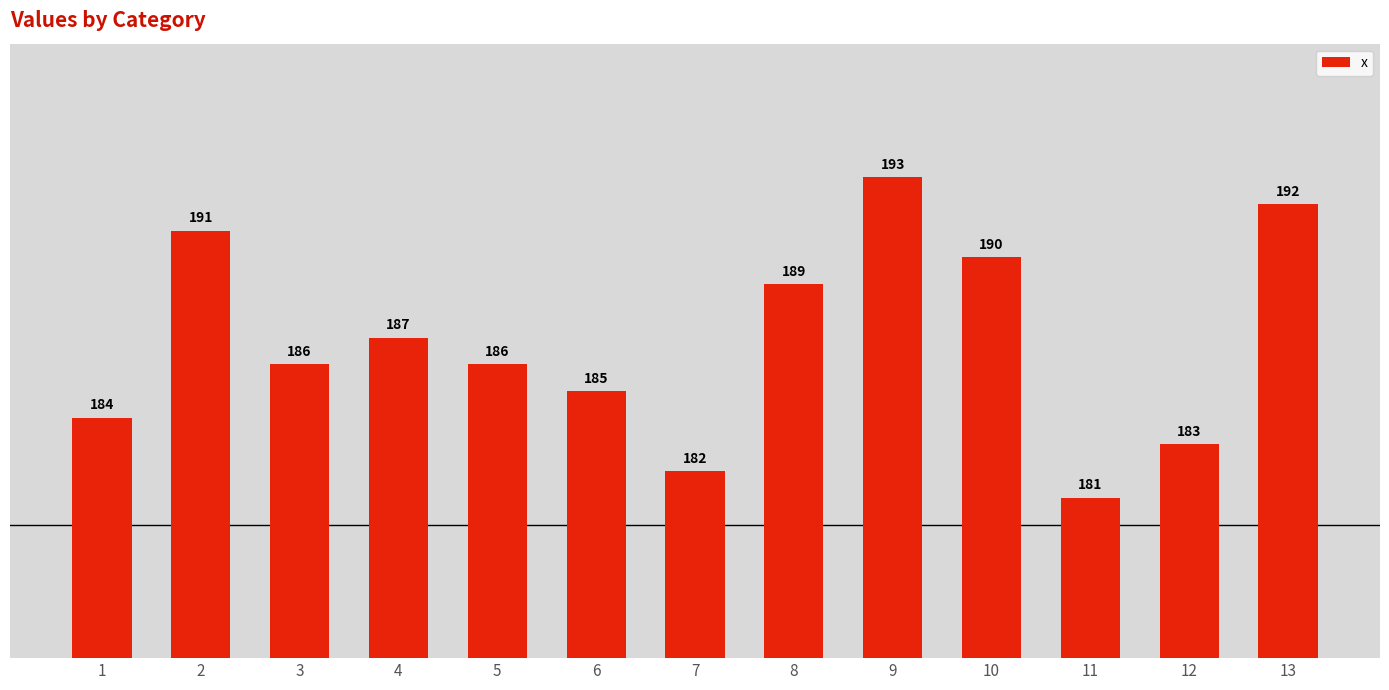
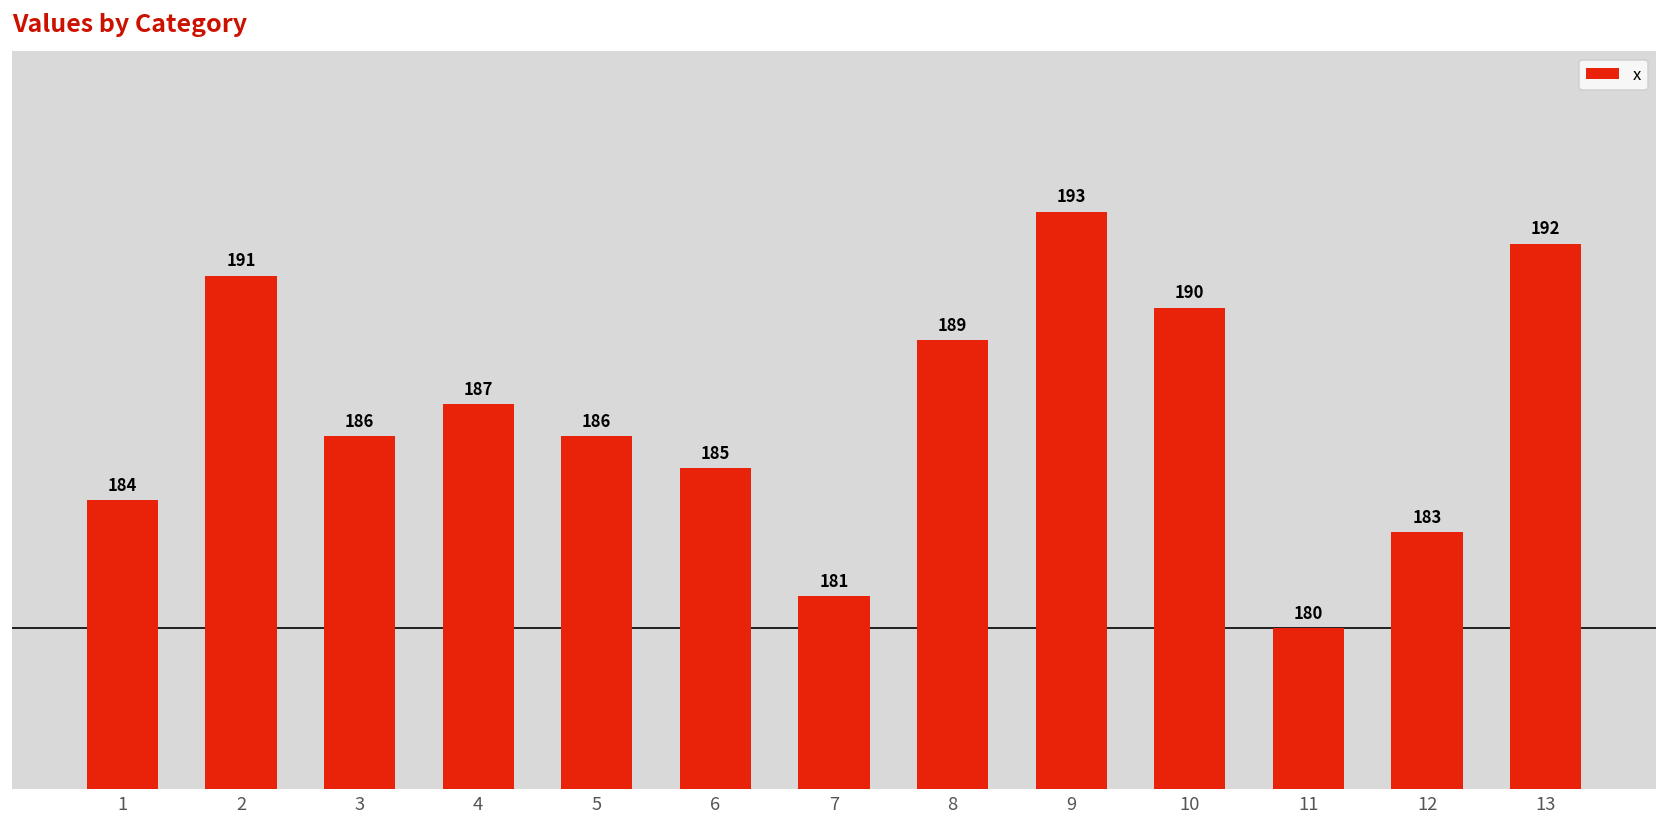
  {
    "1": 184,
    "2": 191,
    "3": 186,
    "4": 187,
    "5": 186,
    "6": 185,
-   "7": 182,
+   "7": 181,
    "8": 189,
    "9": 193,
    "10": 190,
-   "11": 181,
+   "11": 180,
    "12": 183,
    "13": 192
  }
